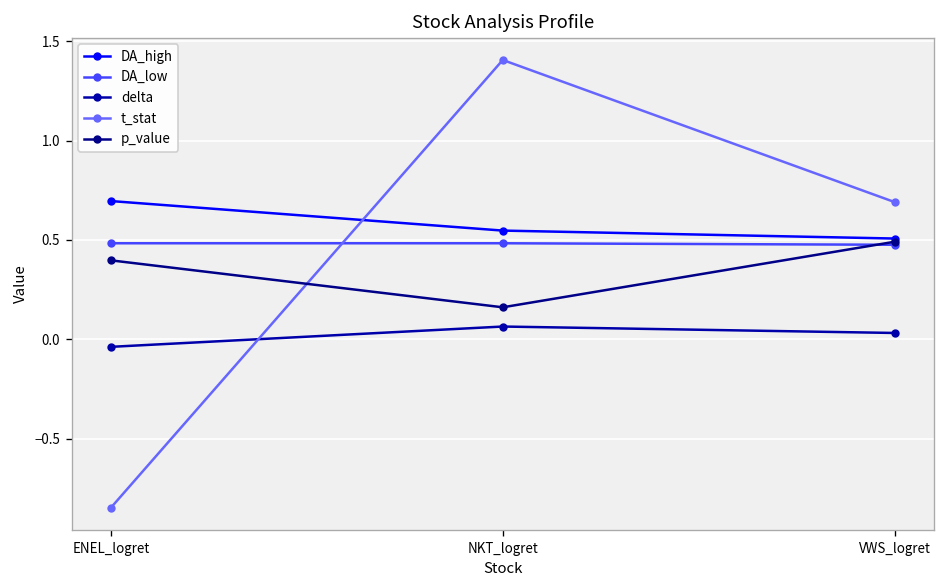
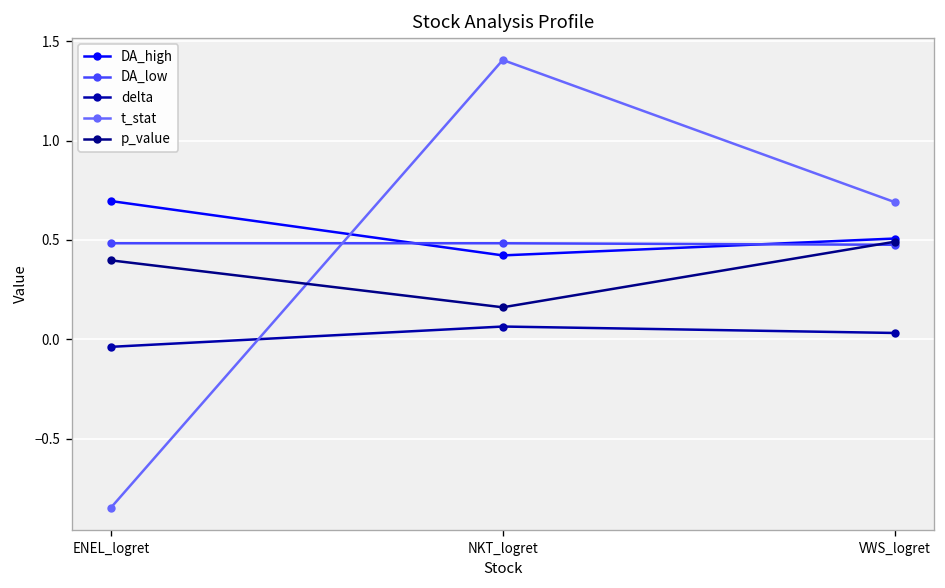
  {
    "DA_high": {
      "ENEL_logret": 0.70,
-     "NKT_logret": 0.55,
+     "NKT_logret": 0.42,
      "VWS_logret": 0.51
    }
  }
